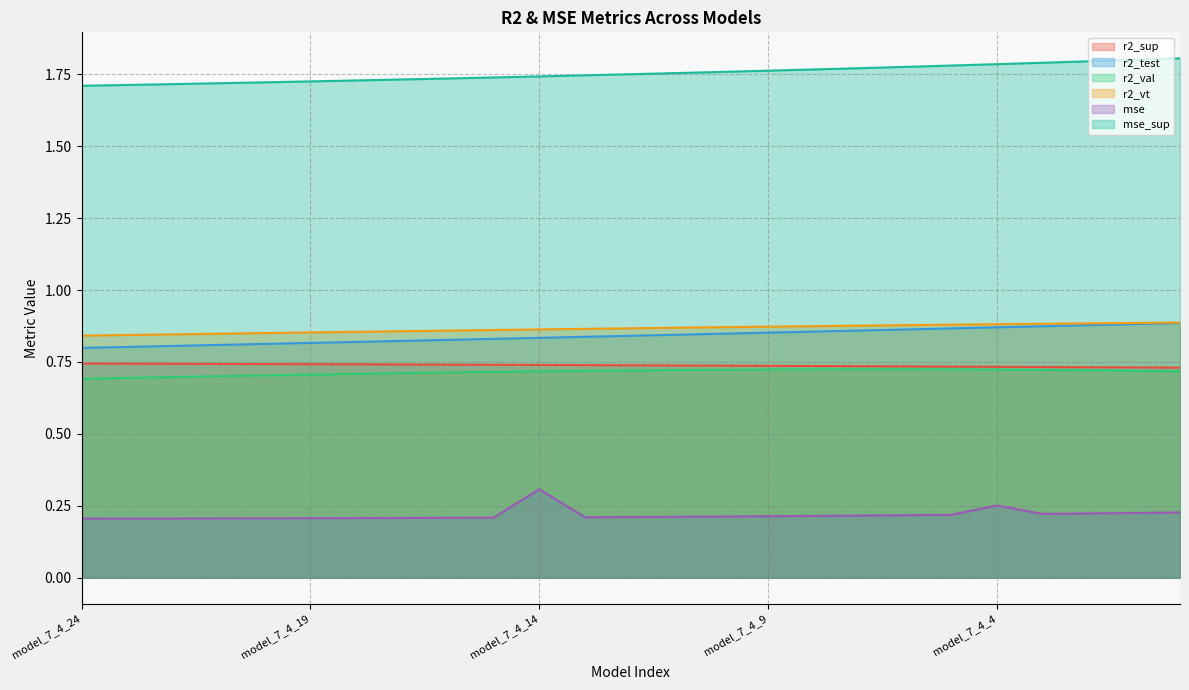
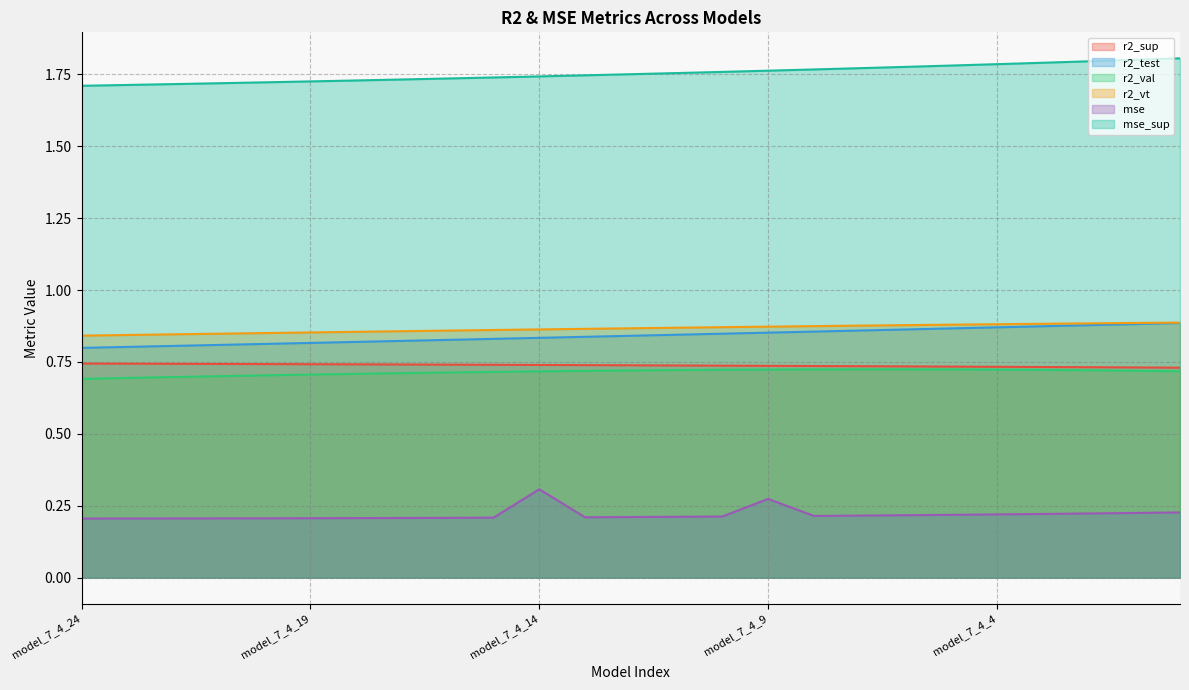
  {
    "mse": {
      "model_7_4_24": 0.21,
      "model_7_4_19": 0.21,
      "model_7_4_14": 0.31,
-     "model_7_4_9": 0.21,
-     "model_7_4_4": 0.25
+     "model_7_4_9": 0.27,
+     "model_7_4_4": 0.22
    }
  }
